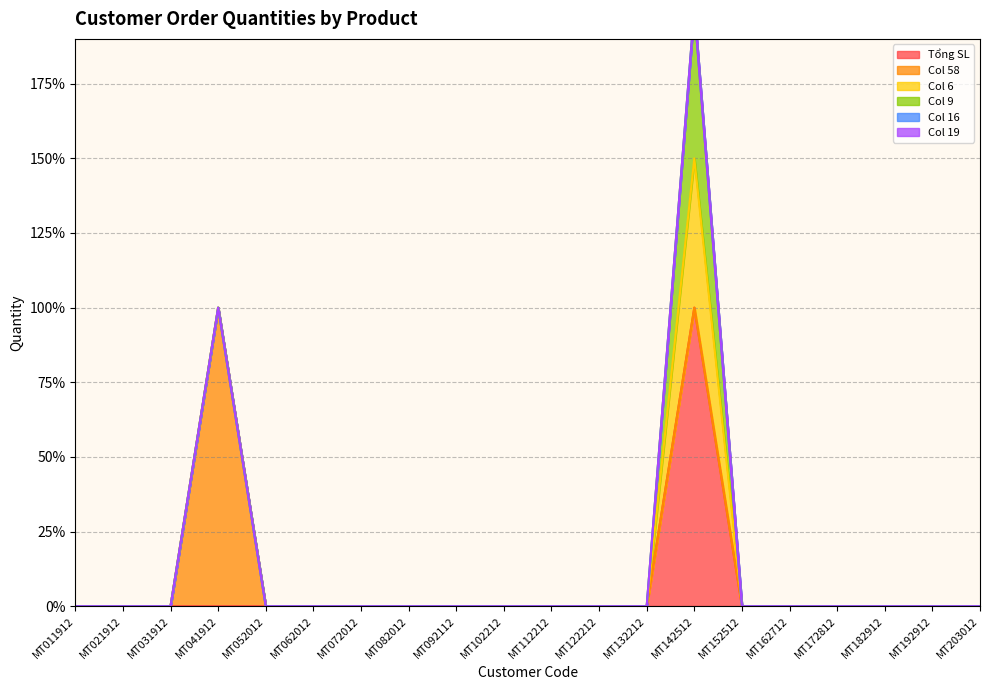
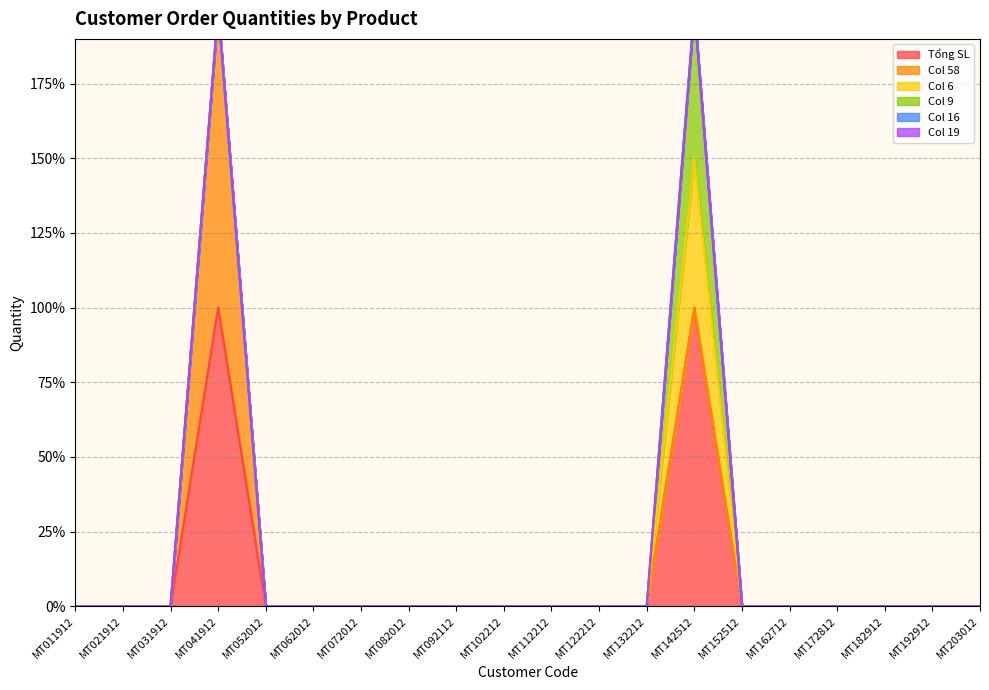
  {
    "Tổng SL": {
-     "MT041912": "0%"
+     "MT041912": "100%"
    },
    "Col 6": {
      "MT142512": "50%"
    }
  }
